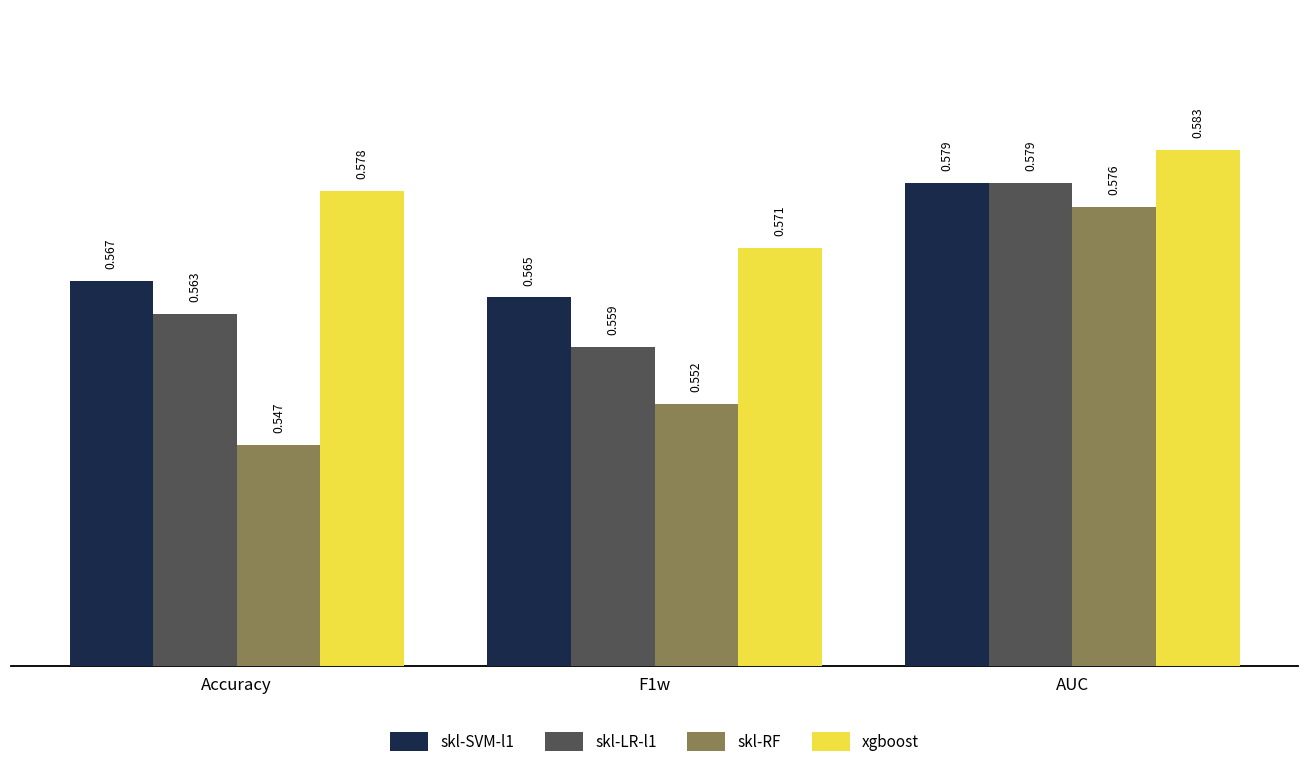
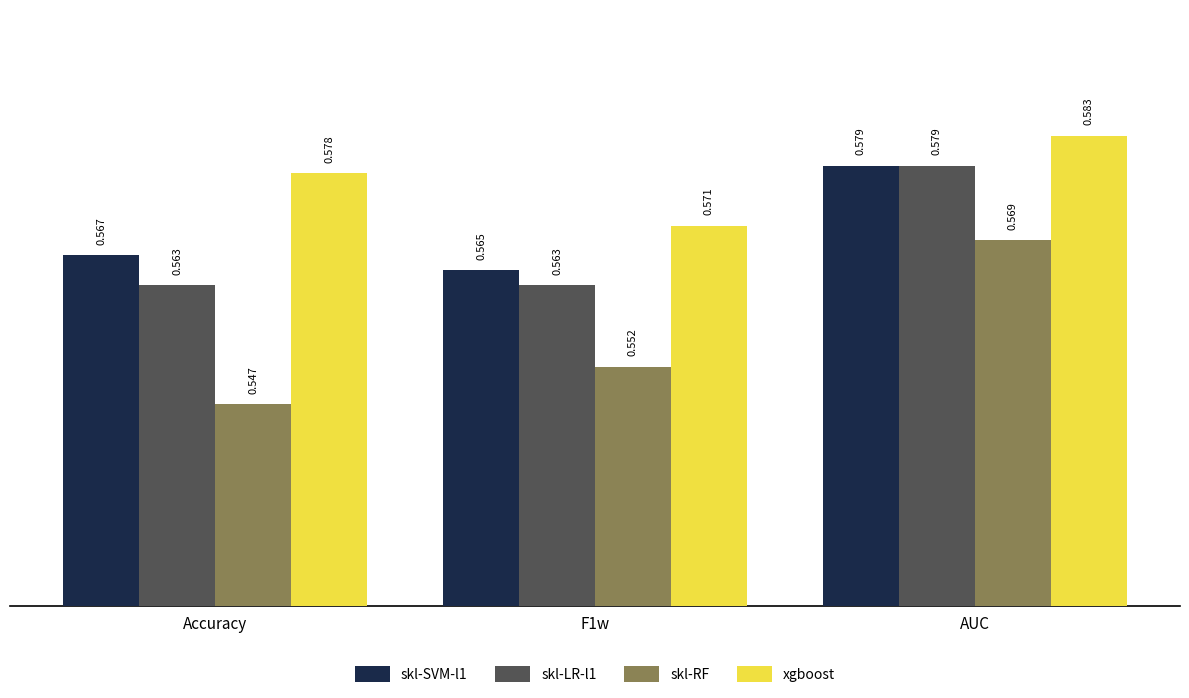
  {
    "skl-SVM-l1": {
      "Accuracy": 0.567,
      "F1w": 0.565,
      "AUC": 0.579
    },
    "skl-LR-l1": {
      "Accuracy": 0.563,
-     "F1w": 0.559,
+     "F1w": 0.563,
      "AUC": 0.579
    },
    "skl-RF": {
      "Accuracy": 0.547,
      "F1w": 0.552,
-     "AUC": 0.576
+     "AUC": 0.569
    },
    "xgboost": {
      "Accuracy": 0.578,
      "F1w": 0.571,
      "AUC": 0.583
    }
  }
